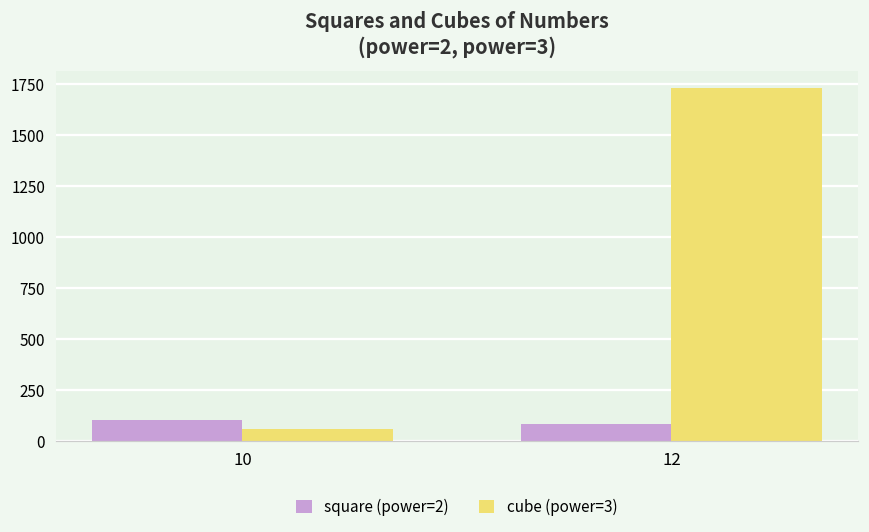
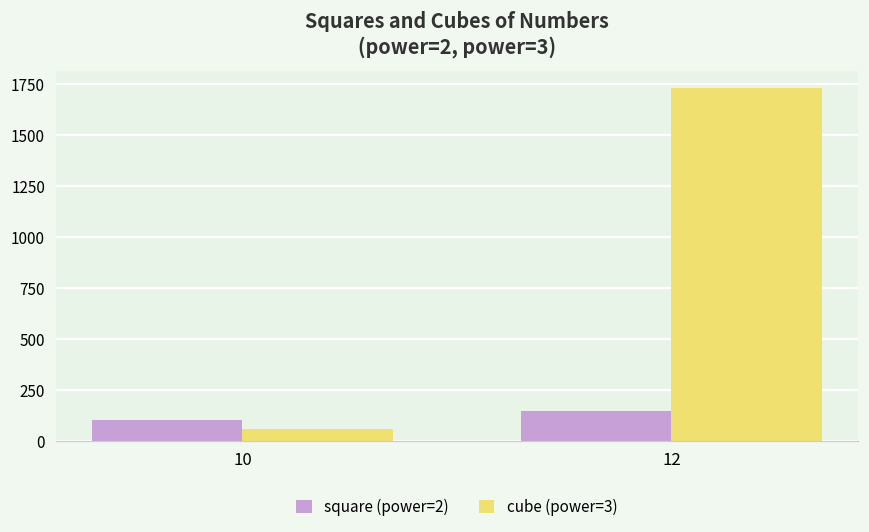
  {
    "square (power=2)": {
      "10": 100,
-     "12": 80
+     "12": 140
    },
    "cube (power=3)": {
      "10": 60,
      "12": 1730
    }
  }
